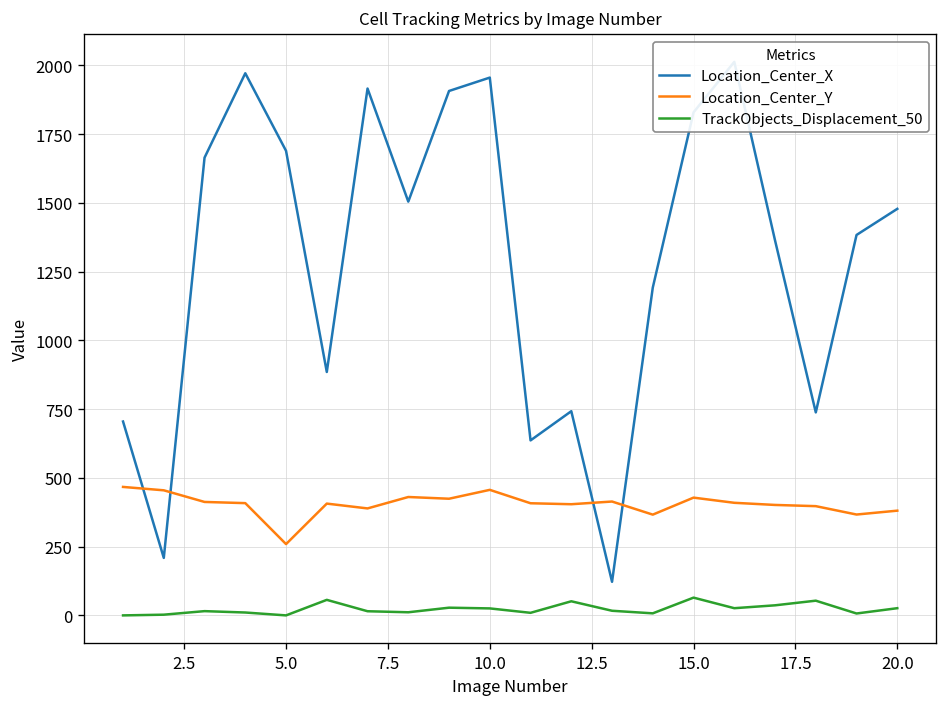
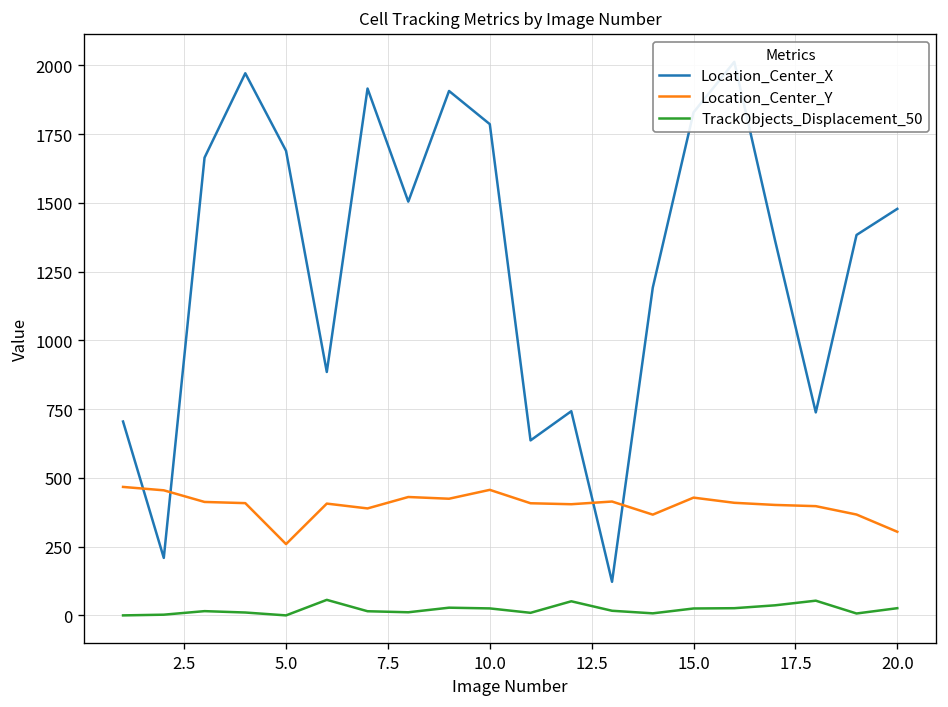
  {
    "Location_Center_X": {
      "5.0": 1690,
-     "10.0": 1960,
+     "10.0": 1790,
      "20.0": 1480
    },
    "Location_Center_Y": {
      "5.0": 260,
      "10.0": 460,
      "15.0": 430,
-     "20.0": 380
+     "20.0": 300
    },
    "TrackObjects_Displacement_50": {
      "5.0": 0,
      "10.0": 30,
-     "15.0": 60,
+     "15.0": 30,
      "20.0": 30
    }
  }
